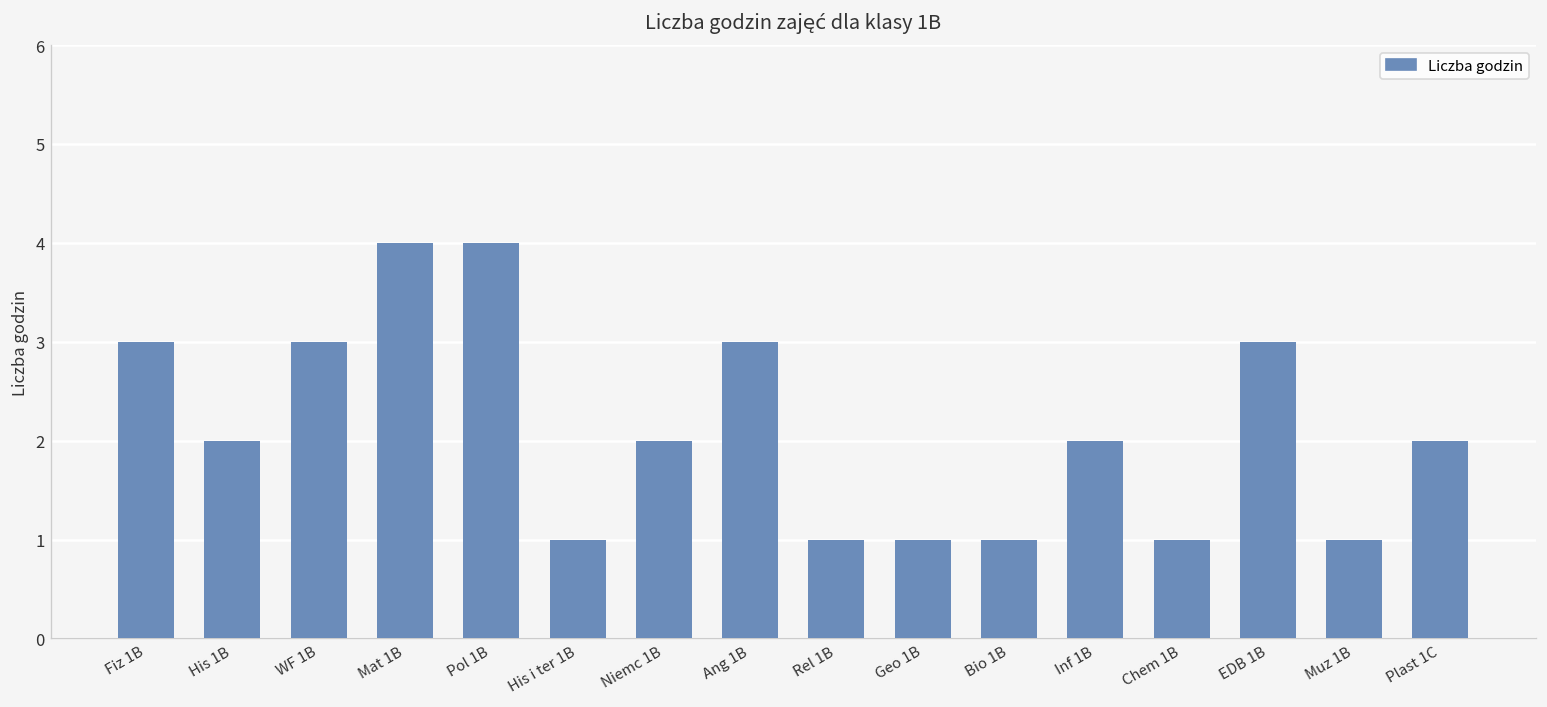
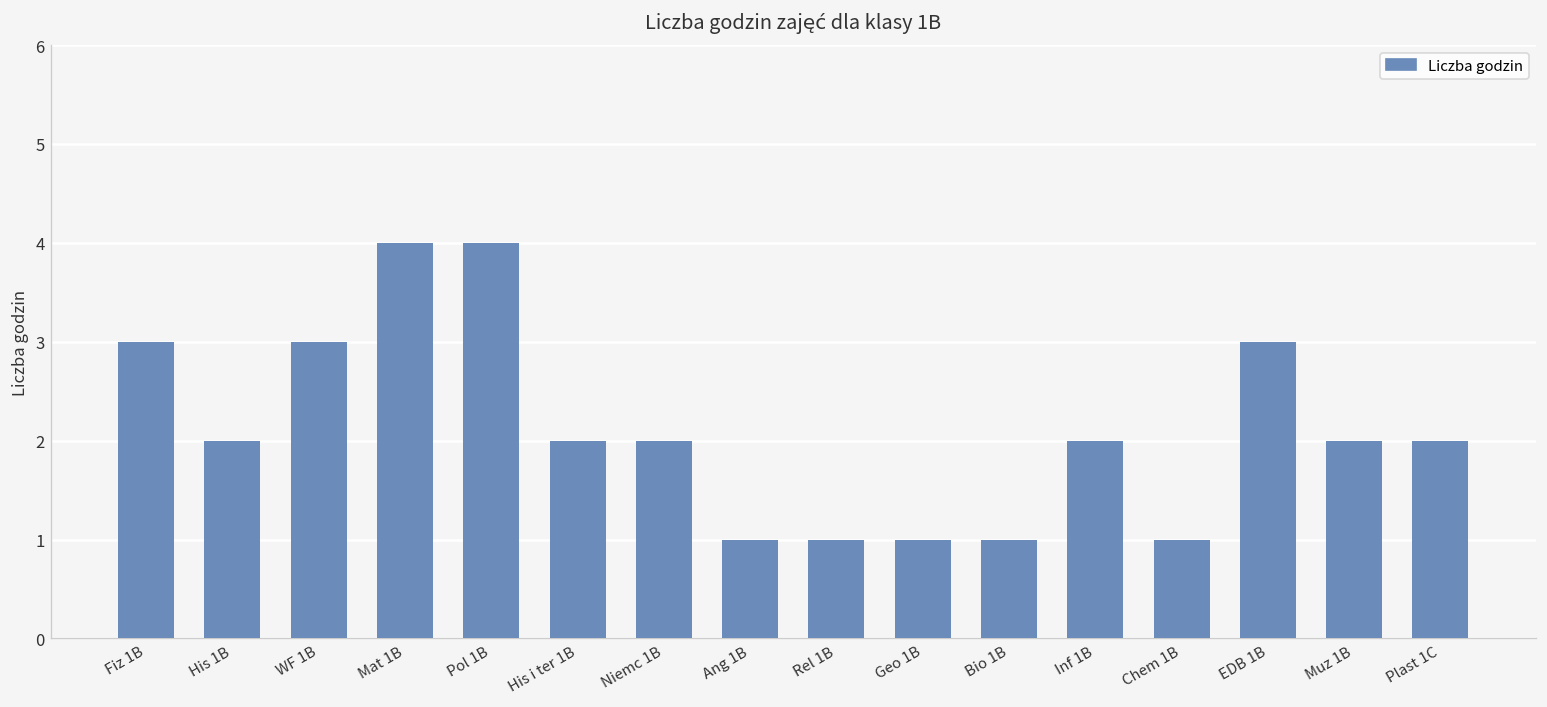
  {
    "Fiz 1B": 3,
    "His 1B": 2,
    "WF 1B": 3,
    "Mat 1B": 4,
    "Pol 1B": 4,
-   "His i ter 1B": 1,
+   "His i ter 1B": 2,
    "Niemc 1B": 2,
-   "Ang 1B": 3,
+   "Ang 1B": 1,
    "Rel 1B": 1,
    "Geo 1B": 1,
    "Bio 1B": 1,
    "Inf 1B": 2,
    "Chem 1B": 1,
    "EDB 1B": 3,
-   "Muz 1B": 1,
+   "Muz 1B": 2,
    "Plast 1C": 2
  }
